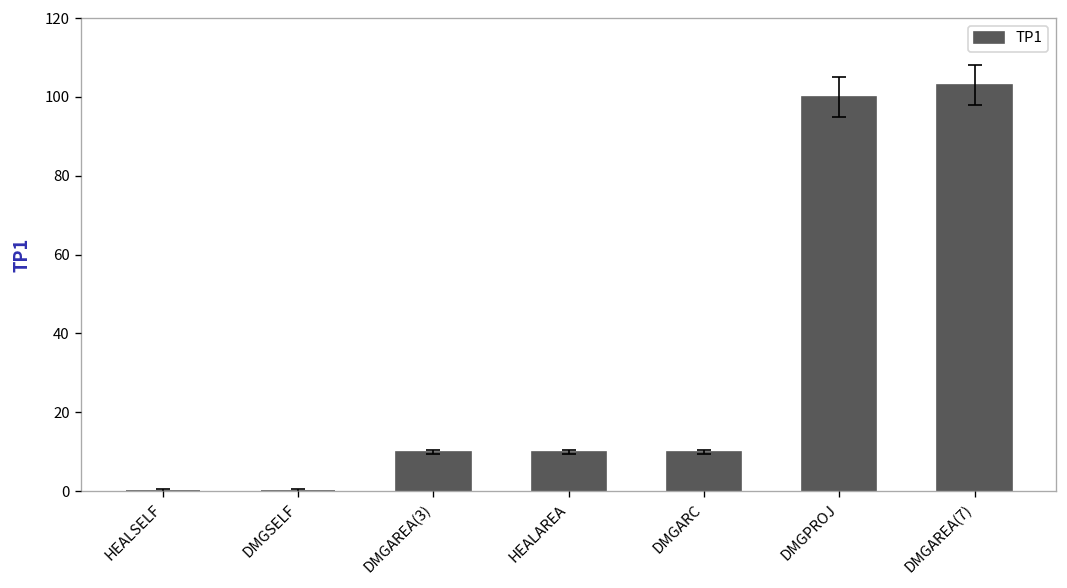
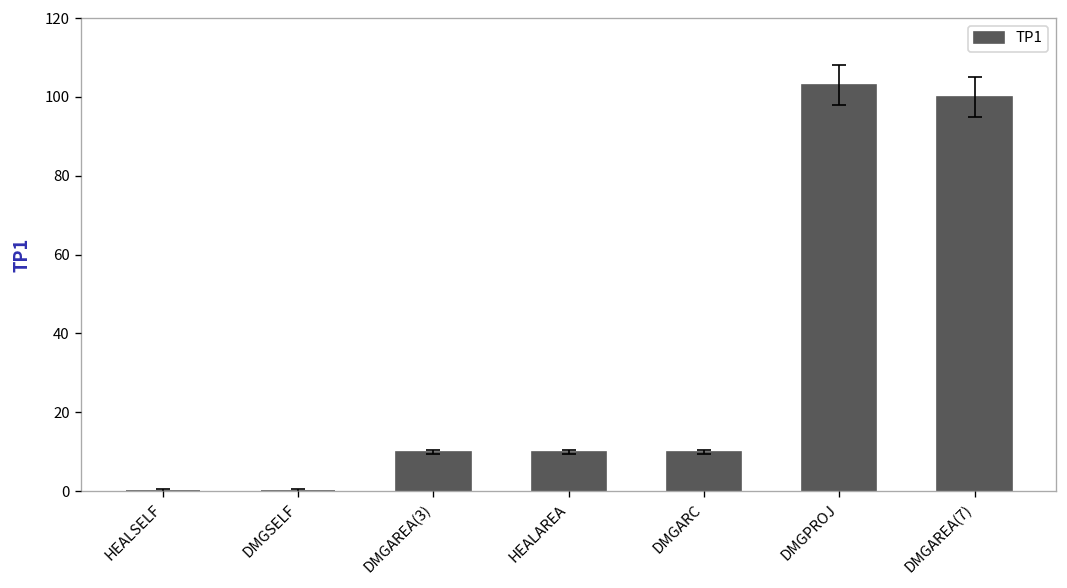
  {
    "TP1": {
      "HEALSELF": 0,
      "DMGSELF": 0,
      "DMGAREA(3)": 10,
      "HEALAREA": 10,
      "DMGARC": 10,
-     "DMGPROJ": 100,
-     "DMGAREA(7)": 103
+     "DMGPROJ": 103,
+     "DMGAREA(7)": 100
    }
  }
